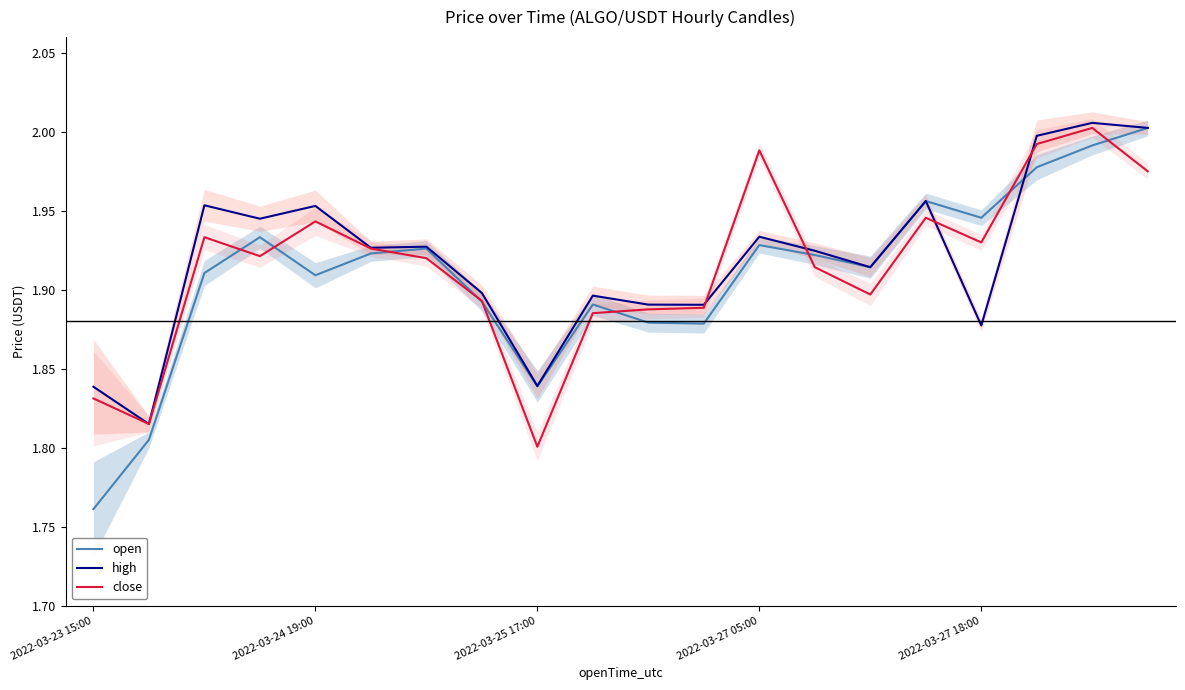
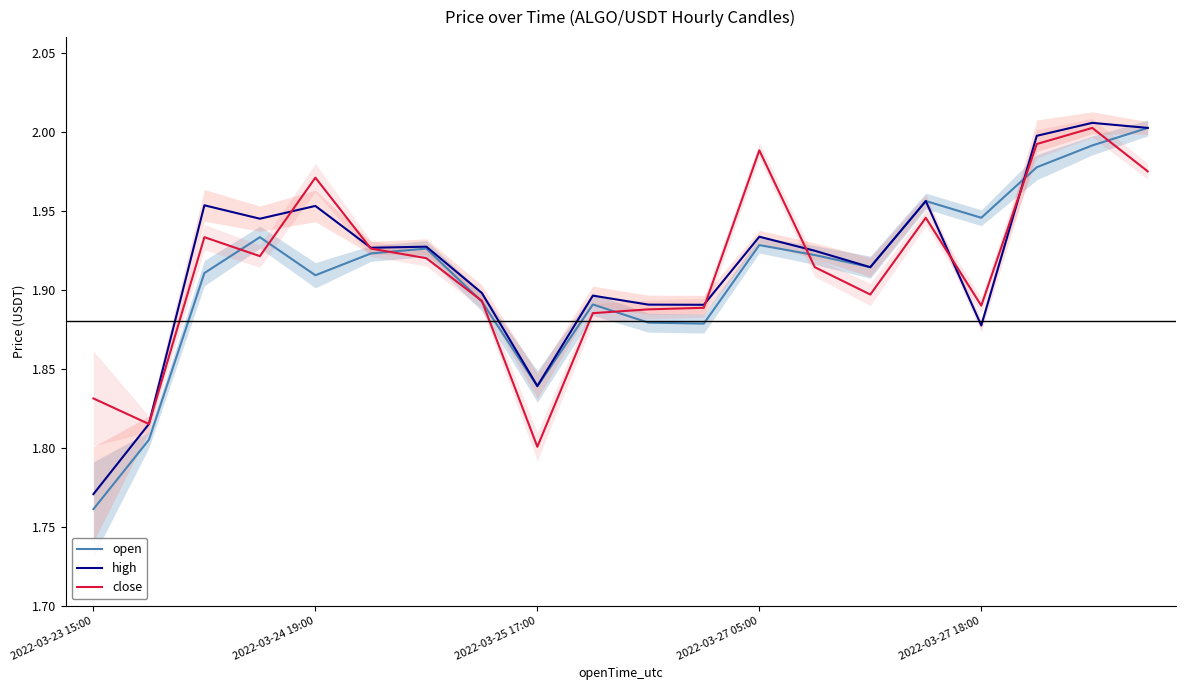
  {
    "high": {
-     "2022-03-23 15:00": 1.839,
+     "2022-03-23 15:00": 1.771,
      "2022-03-27 18:00": 1.877
    },
    "close": {
      "2022-03-23 15:00": 1.831,
-     "2022-03-24 19:00": 1.943,
+     "2022-03-24 19:00": 1.971,
      "2022-03-25 17:00": 1.801,
      "2022-03-27 05:00": 1.988,
-     "2022-03-27 18:00": 1.93
+     "2022-03-27 18:00": 1.89
    }
  }
